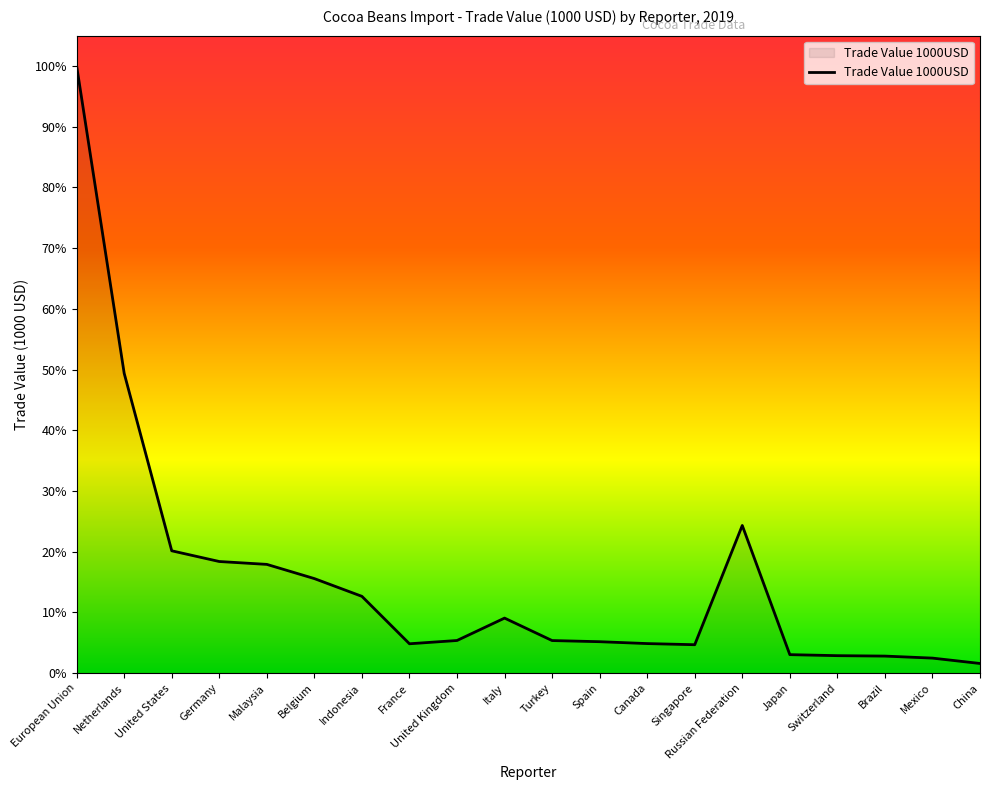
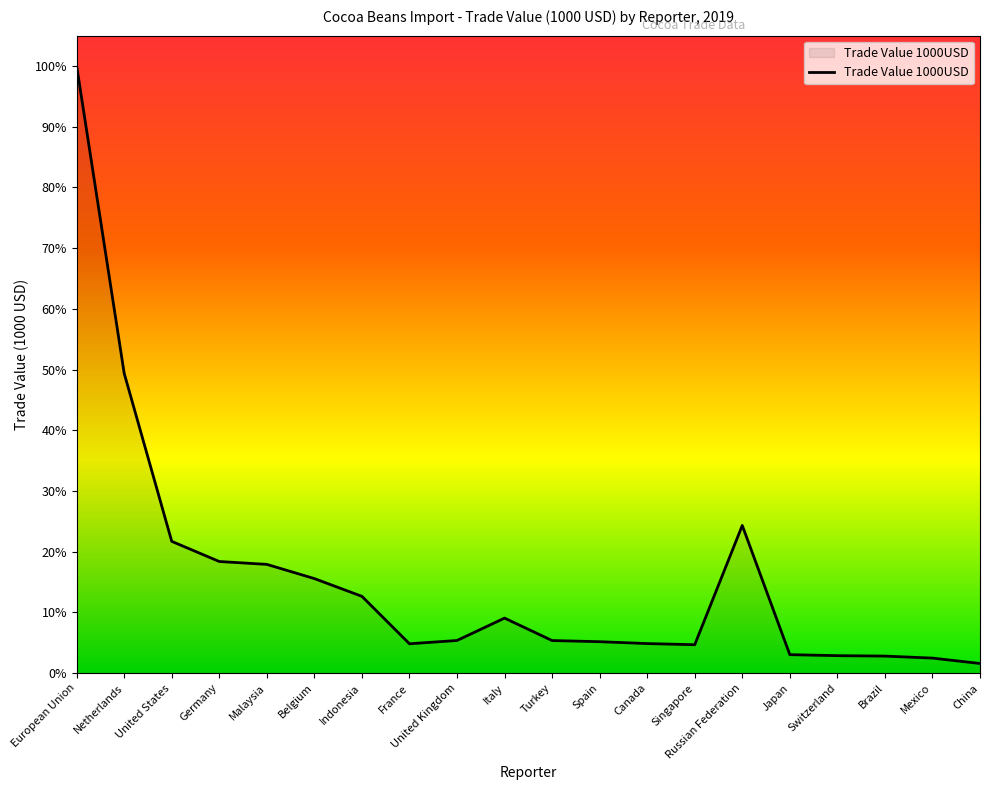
  {
    "European Union": "100%",
    "Netherlands": "49%",
-   "United States": "20%",
+   "United States": "22%",
    "Germany": "18%",
    "Malaysia": "18%",
    "Belgium": "16%",
    "Indonesia": "13%",
    "France": "5%",
    "United Kingdom": "5%",
    "Italy": "9%",
    "Turkey": "5%",
    "Spain": "5%",
    "Canada": "5%",
    "Singapore": "5%",
    "Russian Federation": "24%",
    "Japan": "3%",
    "Switzerland": "3%",
    "Brazil": "3%",
    "Mexico": "2%",
    "China": "2%"
  }
